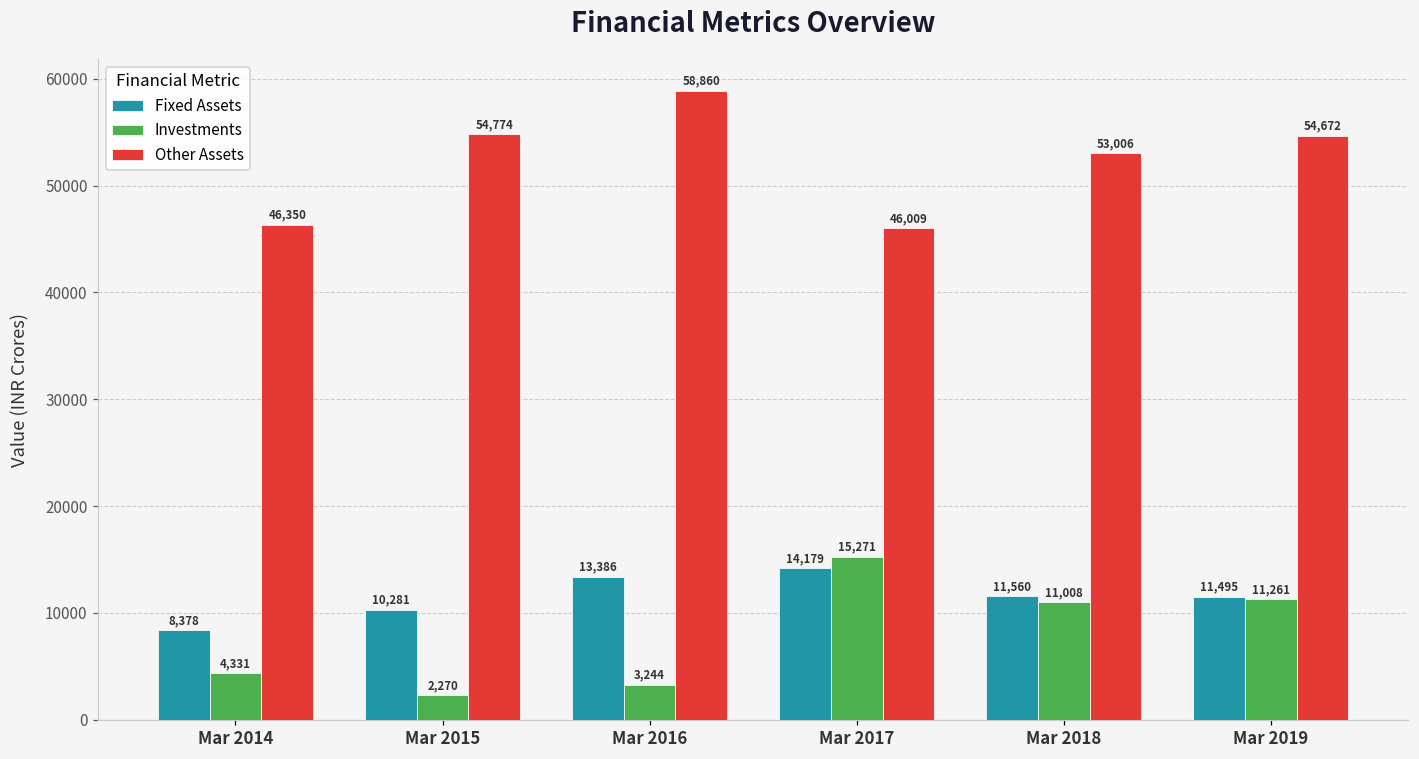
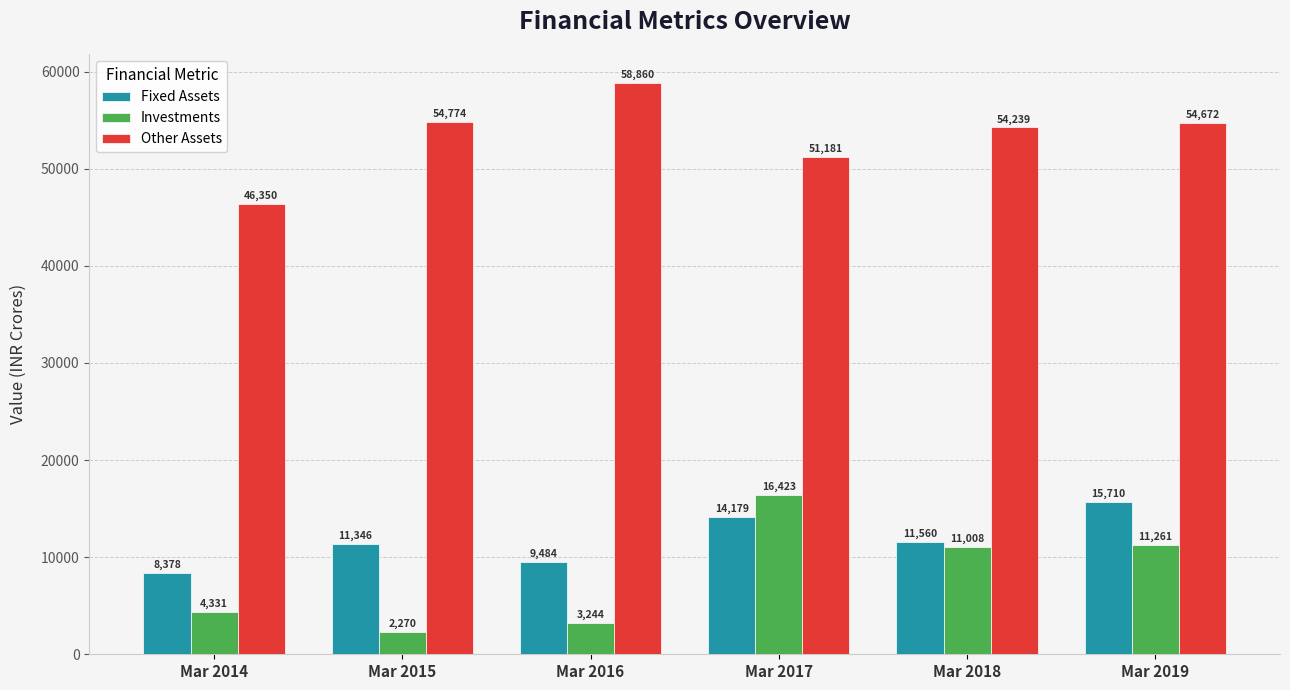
  {
    "Fixed Assets": {
      "Mar 2014": "8,378",
-     "Mar 2015": "10,281",
-     "Mar 2016": "13,386",
+     "Mar 2015": "11,346",
+     "Mar 2016": "9,484",
      "Mar 2017": "14,179",
      "Mar 2018": "11,560",
-     "Mar 2019": "11,495"
+     "Mar 2019": "15,710"
    },
    "Investments": {
      "Mar 2014": "4,331",
      "Mar 2015": "2,270",
      "Mar 2016": "3,244",
-     "Mar 2017": "15,271",
+     "Mar 2017": "16,423",
      "Mar 2018": "11,008",
      "Mar 2019": "11,261"
    },
    "Other Assets": {
      "Mar 2014": "46,350",
      "Mar 2015": "54,774",
      "Mar 2016": "58,860",
-     "Mar 2017": "46,009",
-     "Mar 2018": "53,006",
+     "Mar 2017": "51,181",
+     "Mar 2018": "54,239",
      "Mar 2019": "54,672"
    }
  }
